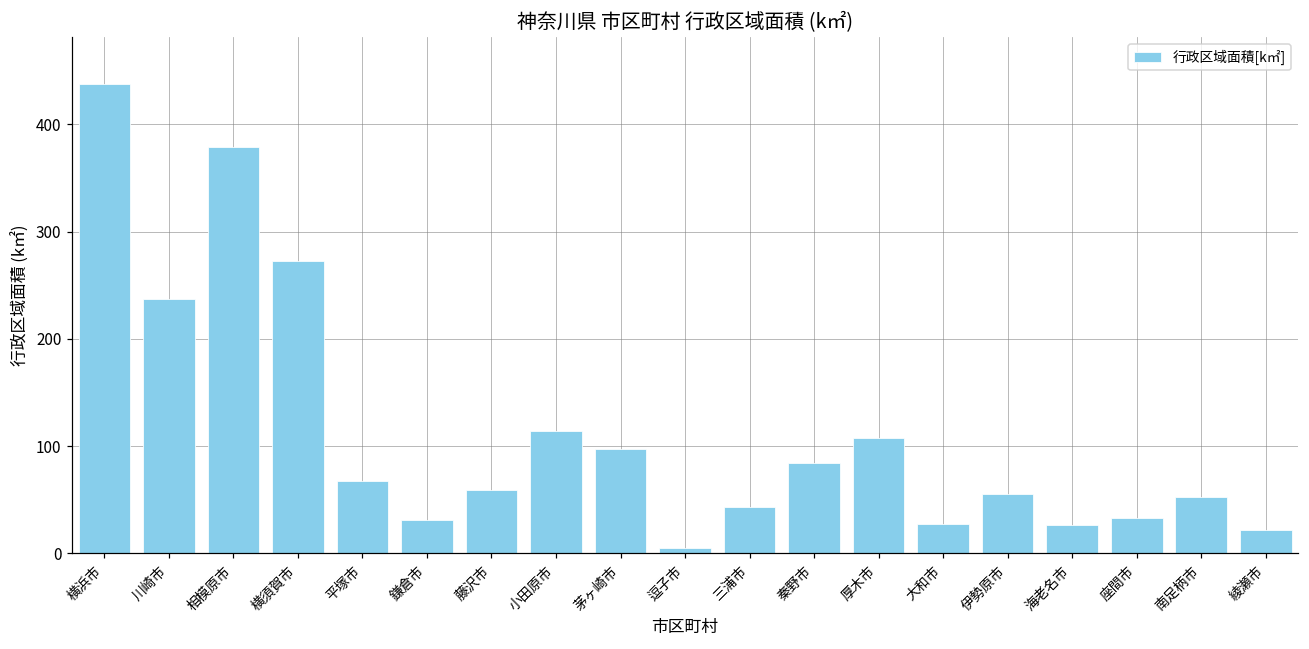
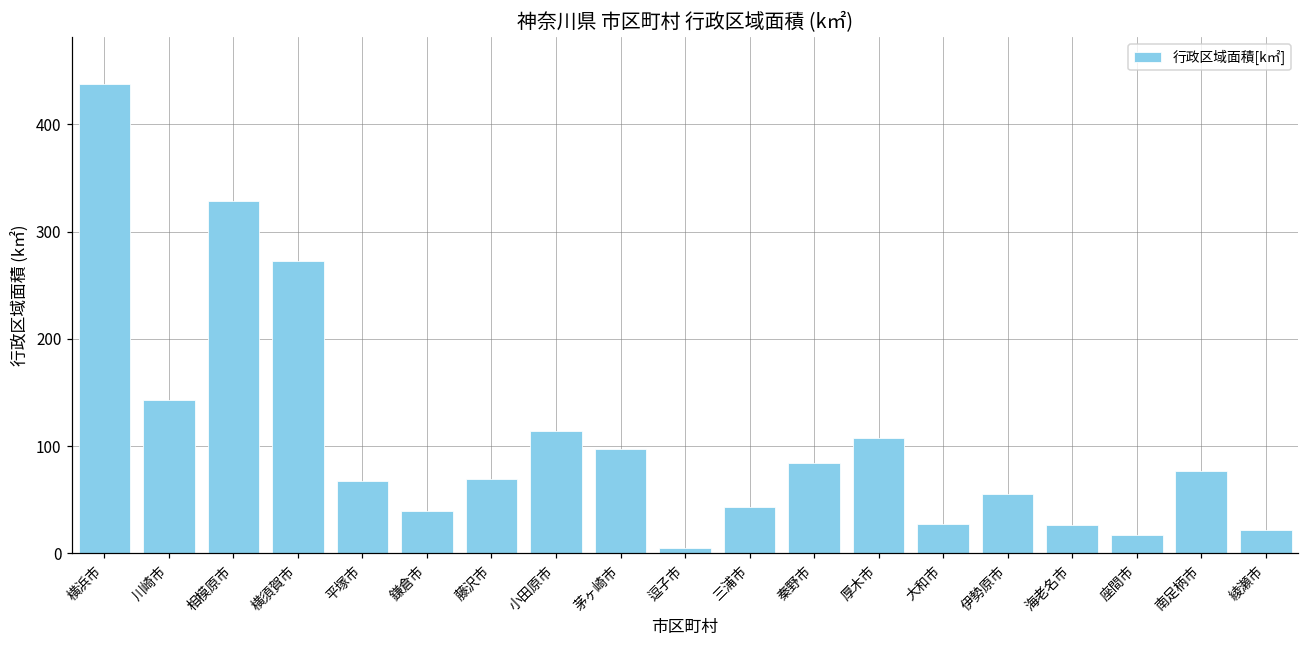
  {
    "横浜市": 440,
-   "川崎市": 240,
-   "相模原市": 380,
+   "川崎市": 140,
+   "相模原市": 330,
    "横須賀市": 270,
    "平塚市": 70,
-   "鎌倉市": 30,
-   "藤沢市": 60,
+   "鎌倉市": 40,
+   "藤沢市": 70,
    "小田原市": 110,
    "茅ヶ崎市": 100,
    "逗子市": 10,
    "三浦市": 40,
    "秦野市": 80,
    "厚木市": 110,
    "大和市": 30,
    "伊勢原市": 60,
    "海老名市": 30,
-   "座間市": 30,
-   "南足柄市": 50,
+   "座間市": 20,
+   "南足柄市": 80,
    "綾瀬市": 20
  }
